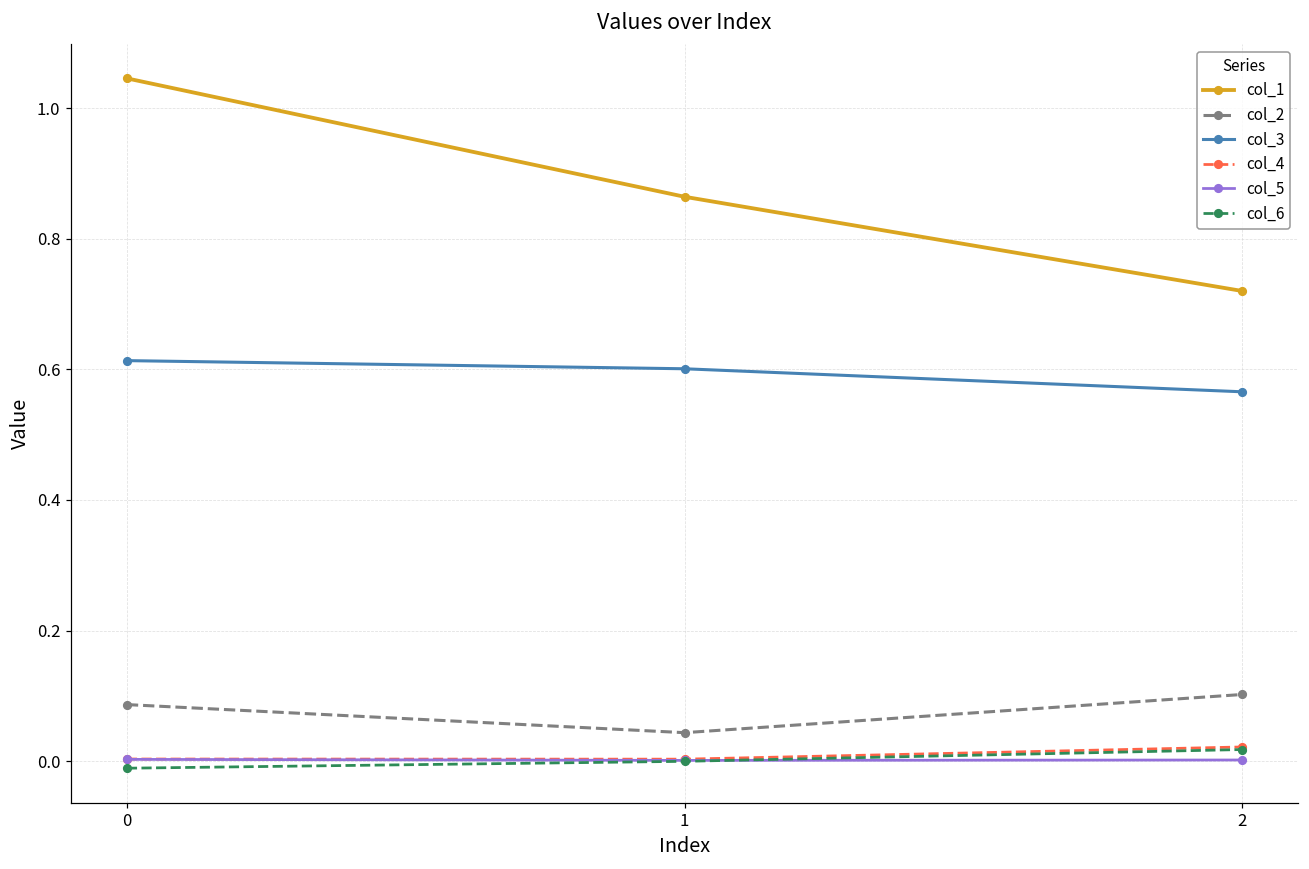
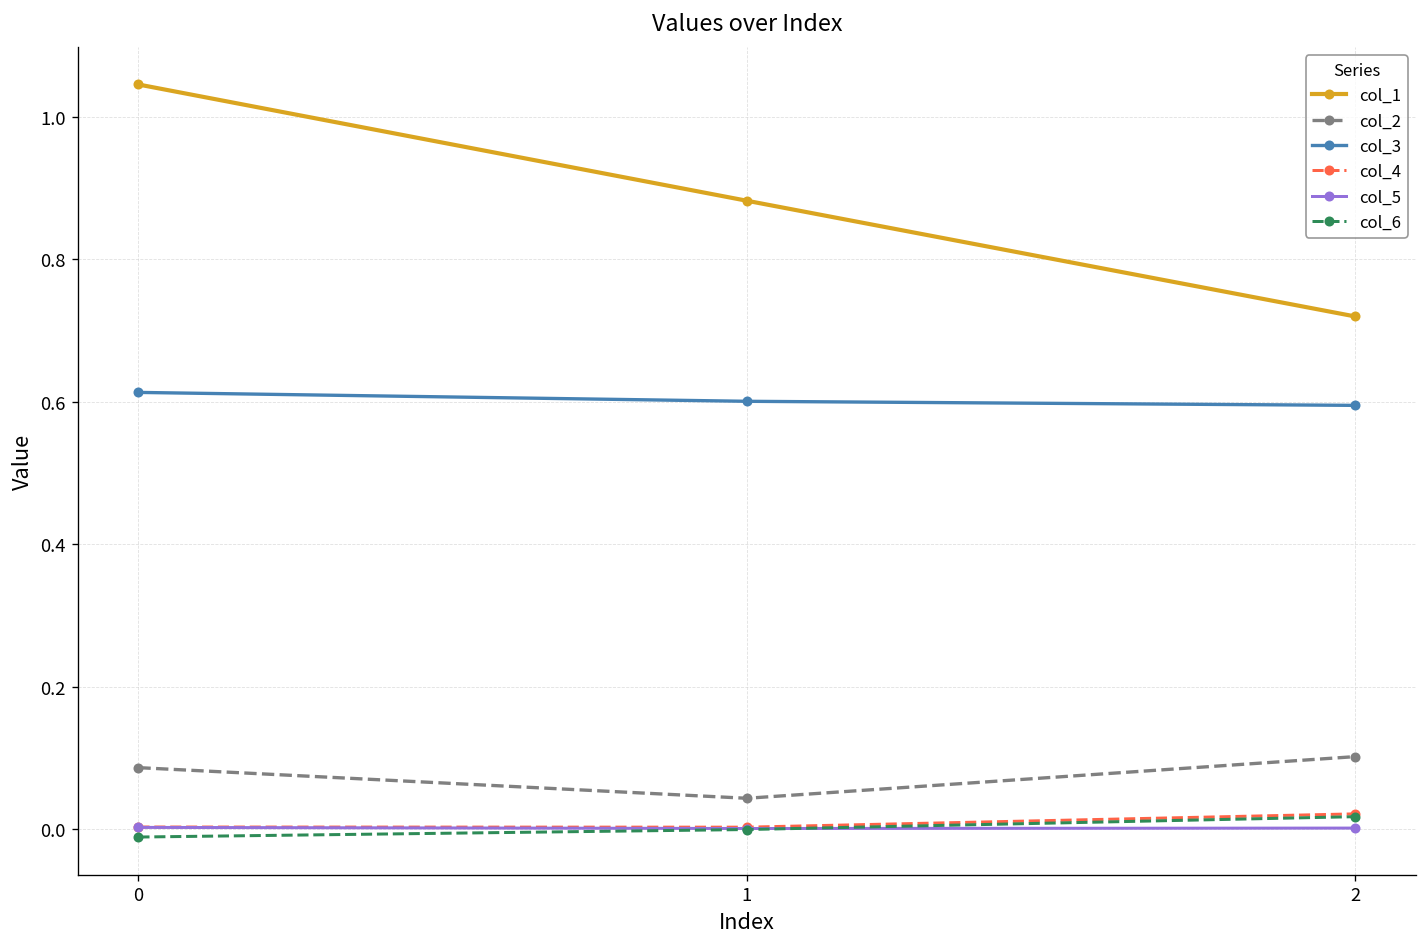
  {
    "col_1": {
      "0": 1.05,
-     "1": 0.86,
+     "1": 0.88,
      "2": 0.72
    },
    "col_2": {
      "0": 0.09,
      "1": 0.04,
      "2": 0.10
    },
    "col_3": {
      "0": 0.61,
      "1": 0.60,
-     "2": 0.57
+     "2": 0.60
    },
    "col_5": {
      "2": 0.00
    },
    "col_6": {
      "0": -0.01
    }
  }
